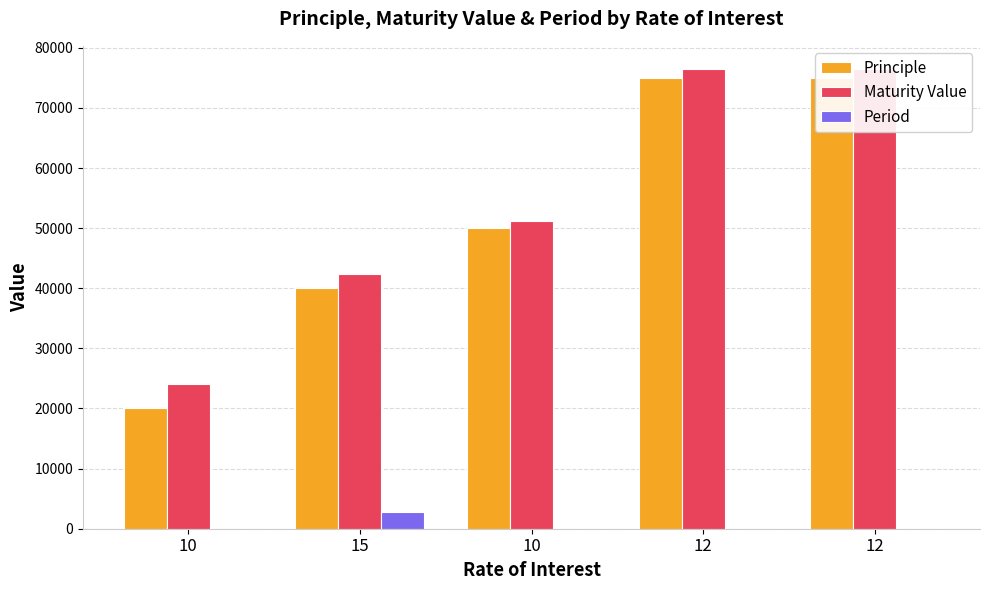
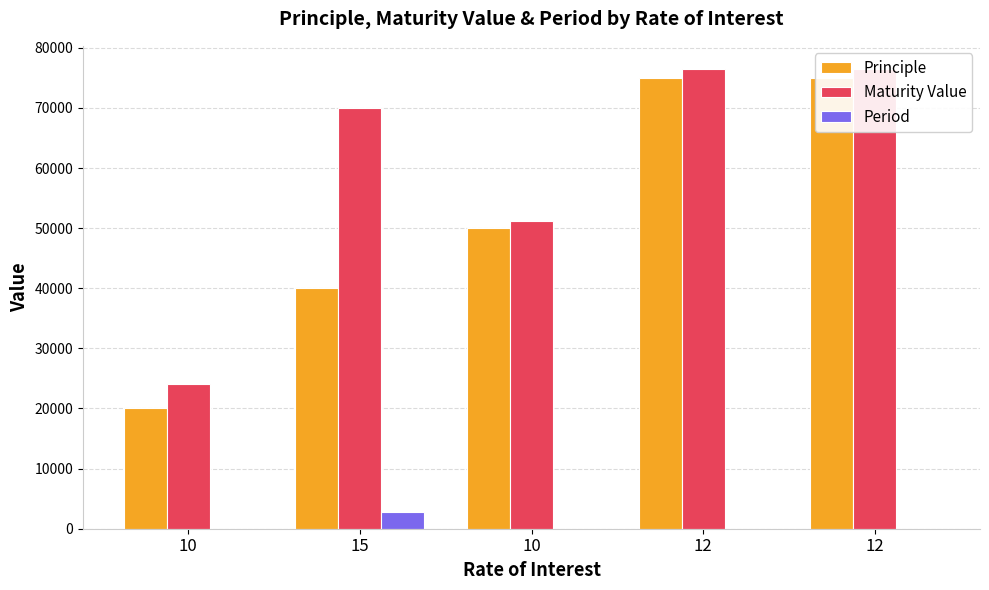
  {
    "Principle": {
      "15": 40000
    },
    "Maturity Value": {
-     "15": 42000
+     "15": 70000
    },
    "Period": {
      "15": 3000
    }
  }
